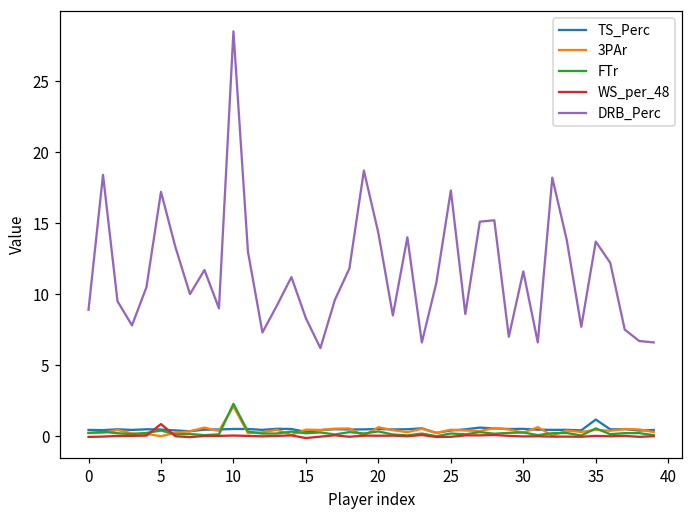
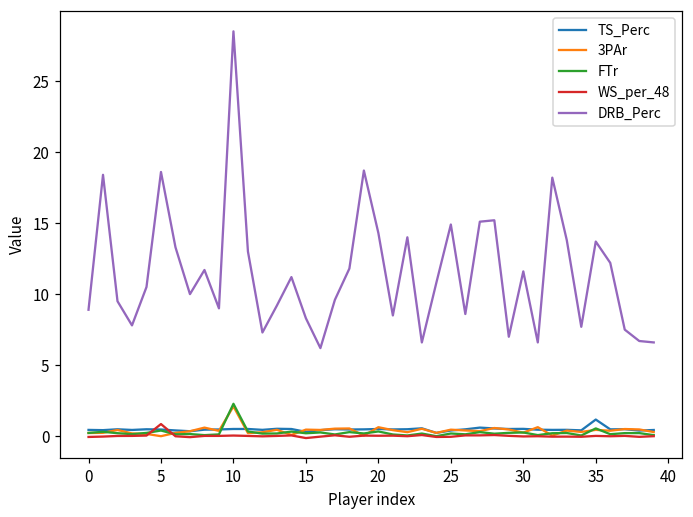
  {
    "TS_Perc": {
      "0": 0.4,
      "10": 0.5,
      "30": 0.5,
      "35": 1.2
    },
    "3PAr": {
      "5": 0.0
    },
    "FTr": {
      "25": 0.2
    },
    "WS_per_48": {
      "0": -0.1,
      "5": 0.9,
      "10": 0.0,
      "15": -0.1,
      "20": 0.0,
      "25": 0.0,
      "30": 0.0,
      "35": 0.0
    },
    "DRB_Perc": {
      "0": 8.9,
-     "5": 17.2,
+     "5": 18.6,
      "10": 28.5,
      "15": 8.3,
      "20": 14.3,
-     "25": 17.3,
+     "25": 14.9,
      "30": 11.6,
      "35": 13.7
    }
  }
